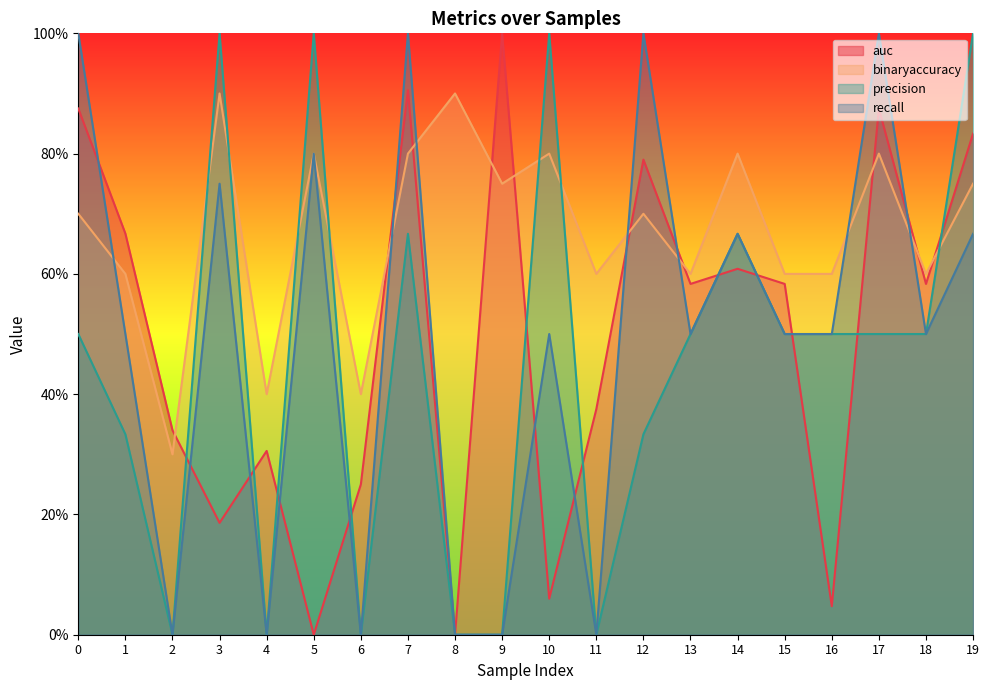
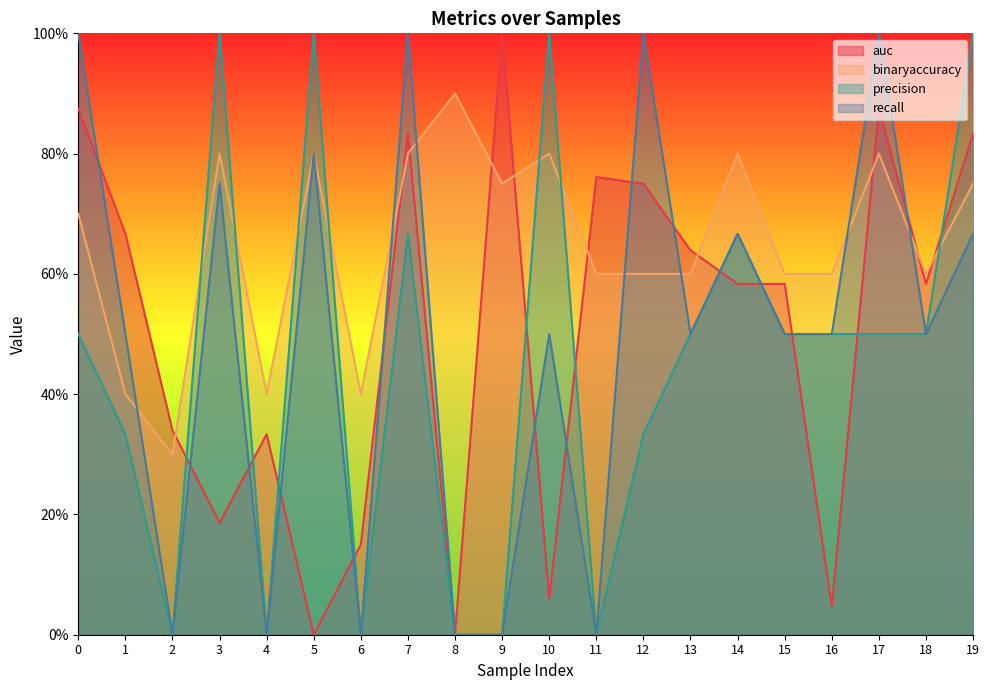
  {
    "auc": {
      "0": "88%",
      "1": "67%",
      "2": "34%",
      "3": "19%",
-     "4": "31%",
+     "4": "33%",
      "5": "0%",
-     "6": "25%",
-     "7": "91%",
+     "6": "15%",
+     "7": "83%",
      "9": "100%",
      "10": "6%",
-     "11": "38%",
-     "12": "79%",
-     "13": "58%",
-     "14": "61%",
+     "11": "76%",
+     "12": "75%",
+     "13": "64%",
+     "14": "58%",
      "15": "58%",
      "16": "5%",
      "18": "58%",
      "19": "83%"
    },
    "binaryaccuracy": {
      "0": "70%",
-     "1": "60%",
+     "1": "40%",
      "2": "30%",
-     "3": "90%",
+     "3": "80%",
      "4": "40%",
      "6": "40%",
      "7": "80%",
      "8": "90%",
      "9": "75%",
      "10": "80%",
      "11": "60%",
-     "12": "70%",
+     "12": "60%",
      "13": "60%",
      "14": "80%",
      "15": "60%",
      "16": "60%",
      "17": "80%",
      "18": "60%",
      "19": "75%"
    }
  }
